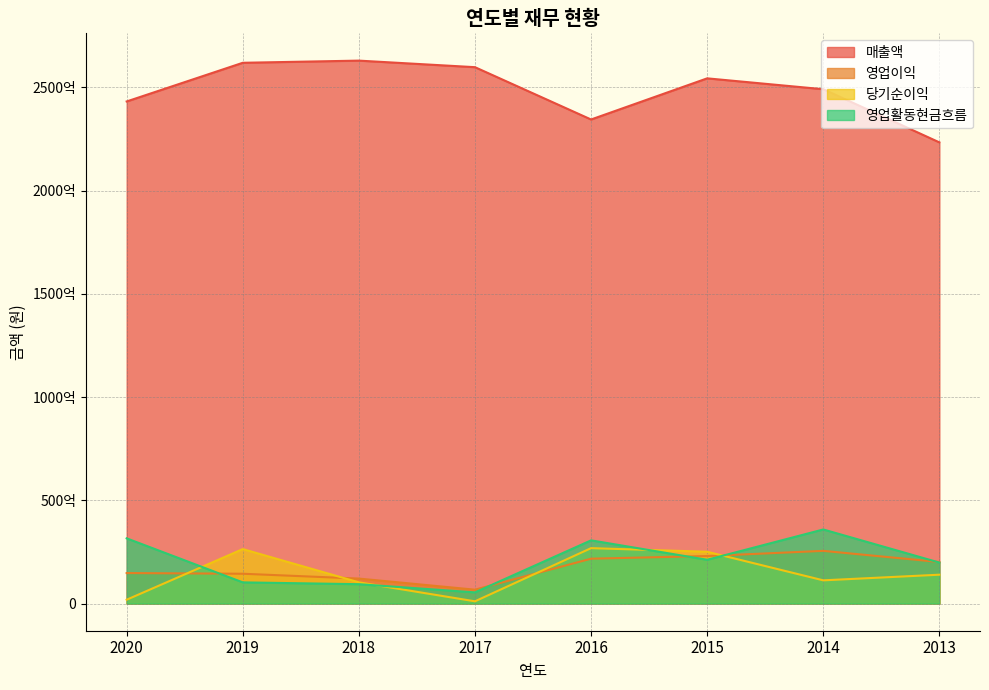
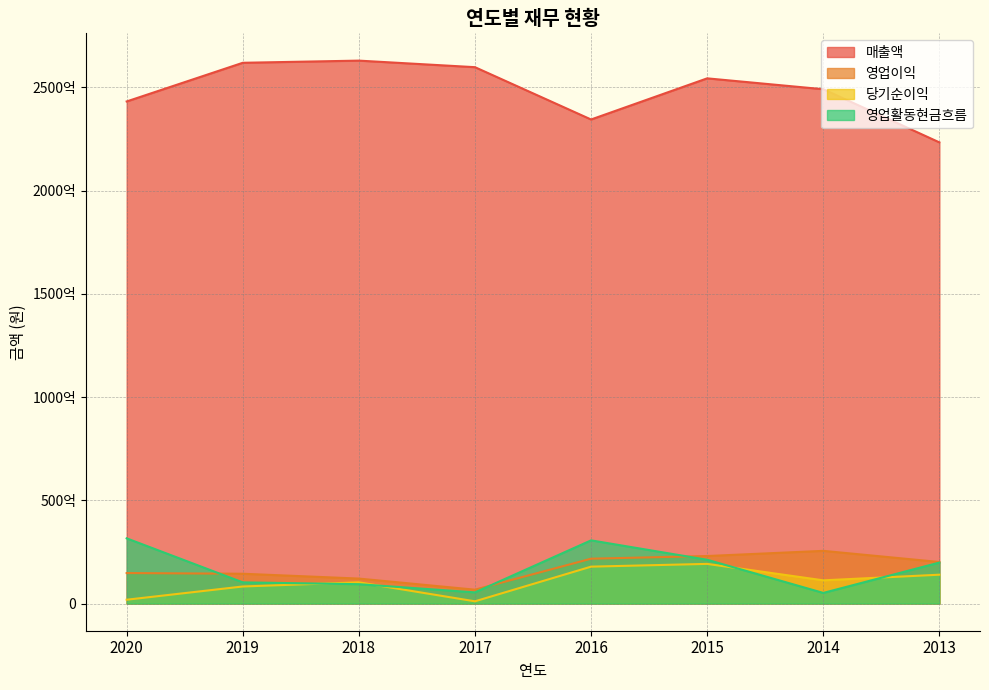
  {
    "당기순이익": {
      "2020": "20억",
-     "2019": "260억",
+     "2019": "80억",
      "2017": "10억",
-     "2016": "270억",
-     "2015": "250억",
+     "2016": "180억",
+     "2015": "190억",
      "2014": "110억",
      "2013": "140억"
    },
    "영업활동현금흐름": {
      "2020": "320억",
      "2019": "100억",
      "2017": "50억",
      "2016": "310억",
      "2015": "210억",
-     "2014": "360억"
+     "2014": "50억"
    }
  }
